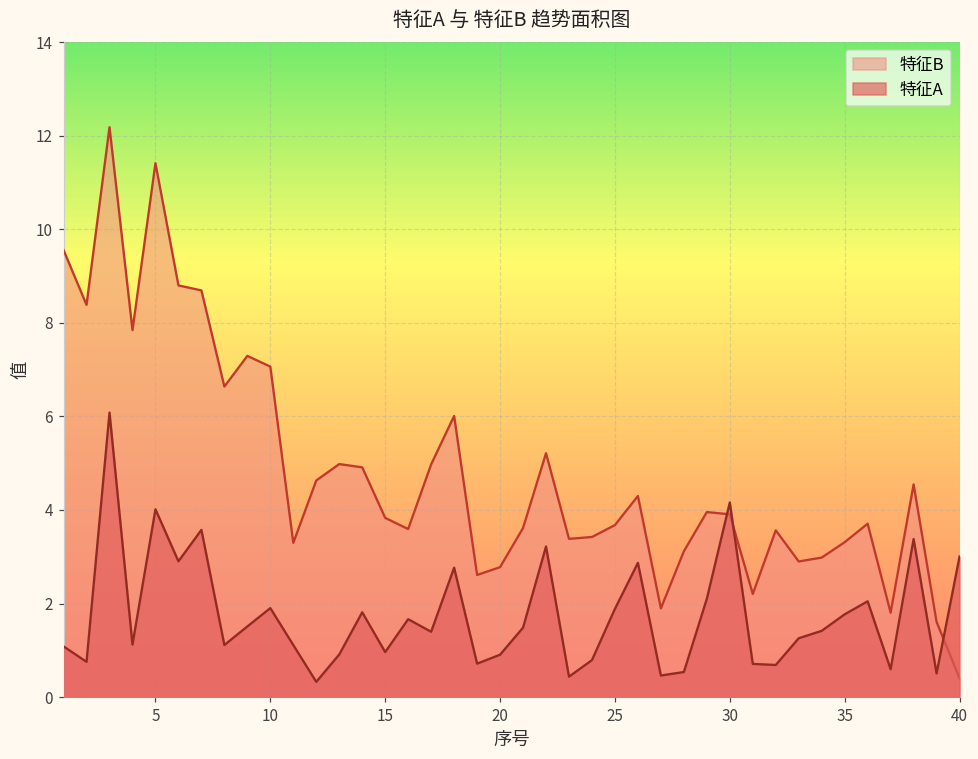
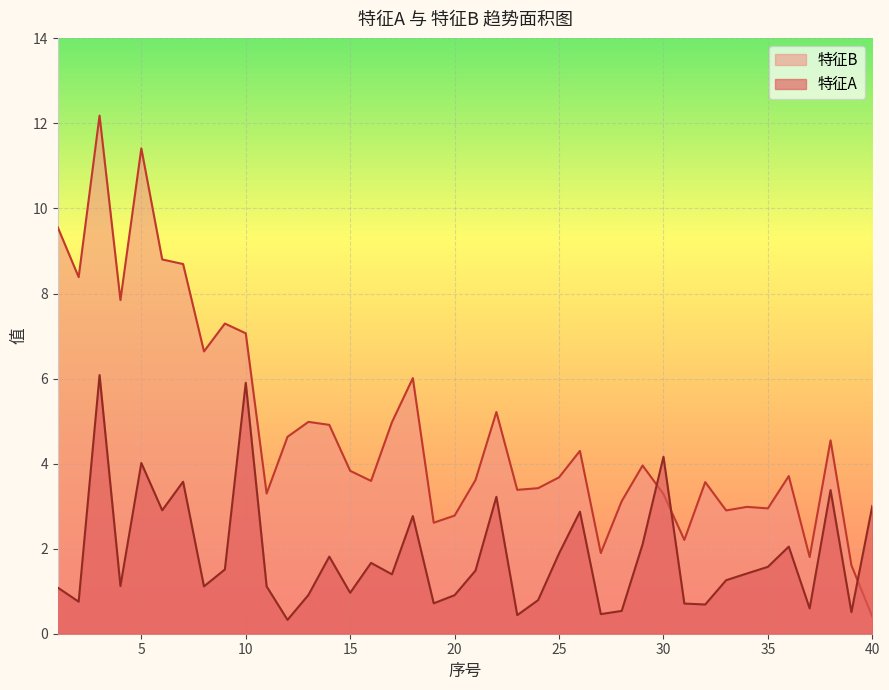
  {
    "特征B": {
      "5": 11.4,
      "10": 7.1,
      "15": 3.8,
      "20": 2.8,
      "25": 3.7,
-     "30": 3.9,
-     "35": 3.3,
+     "30": 3.3,
+     "35": 2.9,
      "40": 0.4
    },
    "特征A": {
      "5": 4.0,
-     "10": 1.9,
+     "10": 5.9,
      "15": 1.0,
      "20": 0.9,
      "25": 1.9,
      "30": 4.2,
-     "35": 1.8,
+     "35": 1.6,
      "40": 3.0
    }
  }
